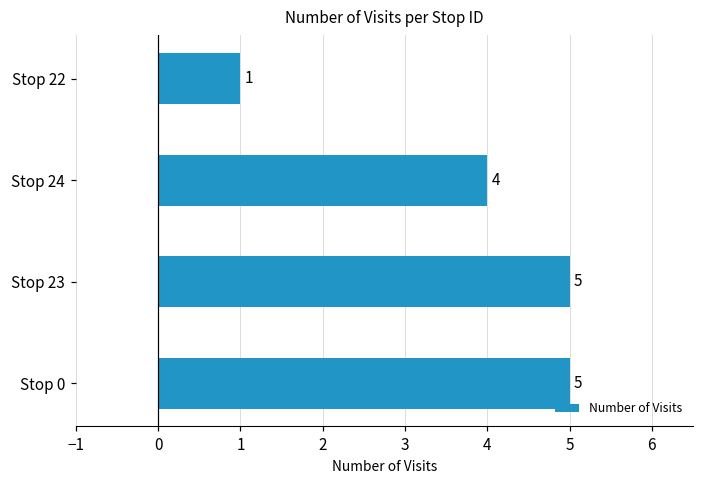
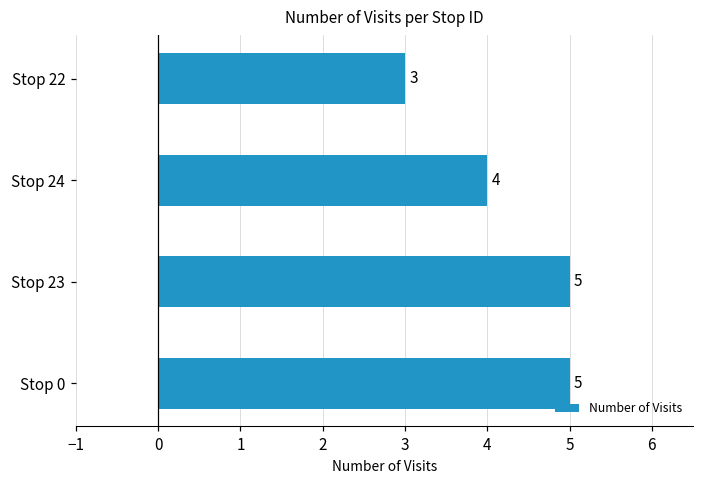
  {
-   "Stop 22": 1,
+   "Stop 22": 3,
    "Stop 24": 4,
    "Stop 23": 5,
    "Stop 0": 5
  }
